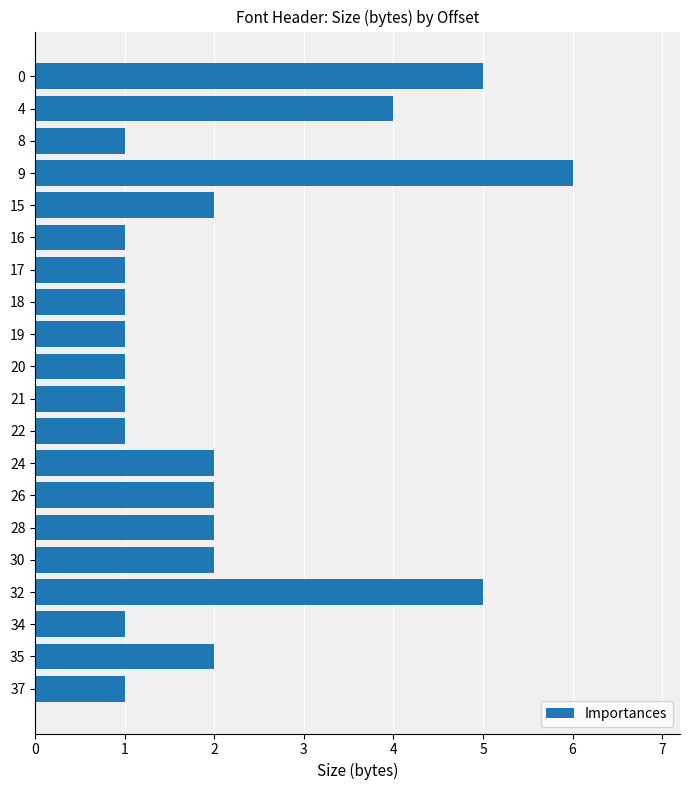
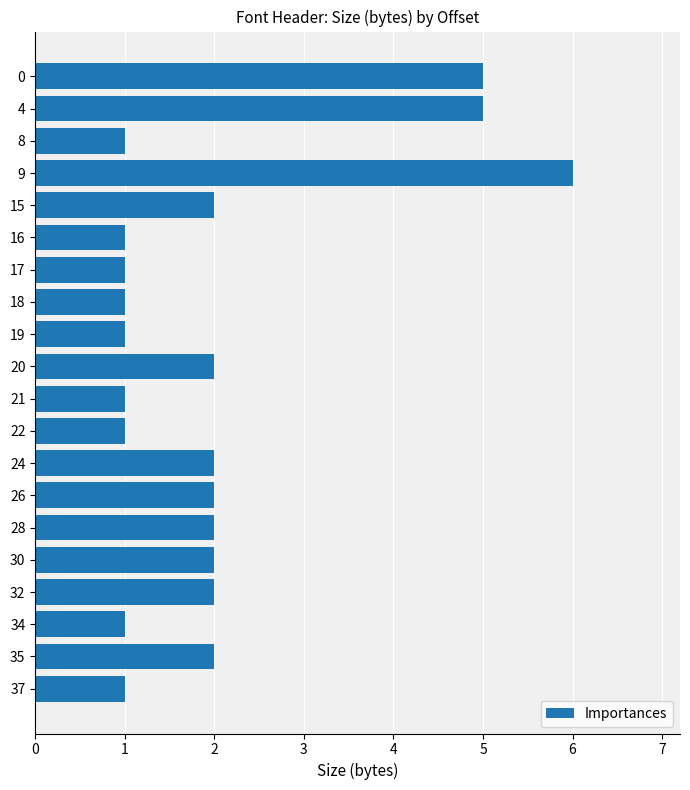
  {
    "0": 5,
-   "4": 4,
+   "4": 5,
    "8": 1,
    "9": 6,
    "15": 2,
    "16": 1,
    "17": 1,
    "18": 1,
    "19": 1,
-   "20": 1,
+   "20": 2,
    "21": 1,
    "22": 1,
    "24": 2,
    "26": 2,
    "28": 2,
    "30": 2,
-   "32": 5,
+   "32": 2,
    "34": 1,
    "35": 2,
    "37": 1
  }
